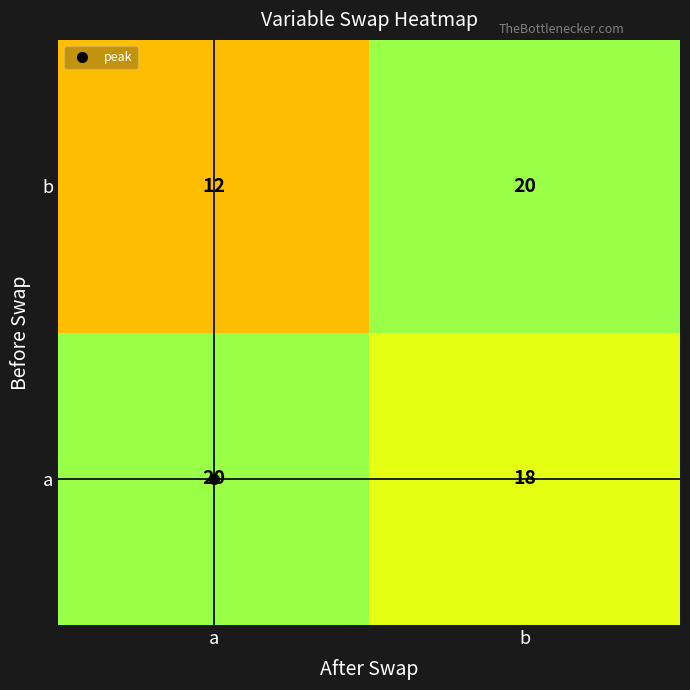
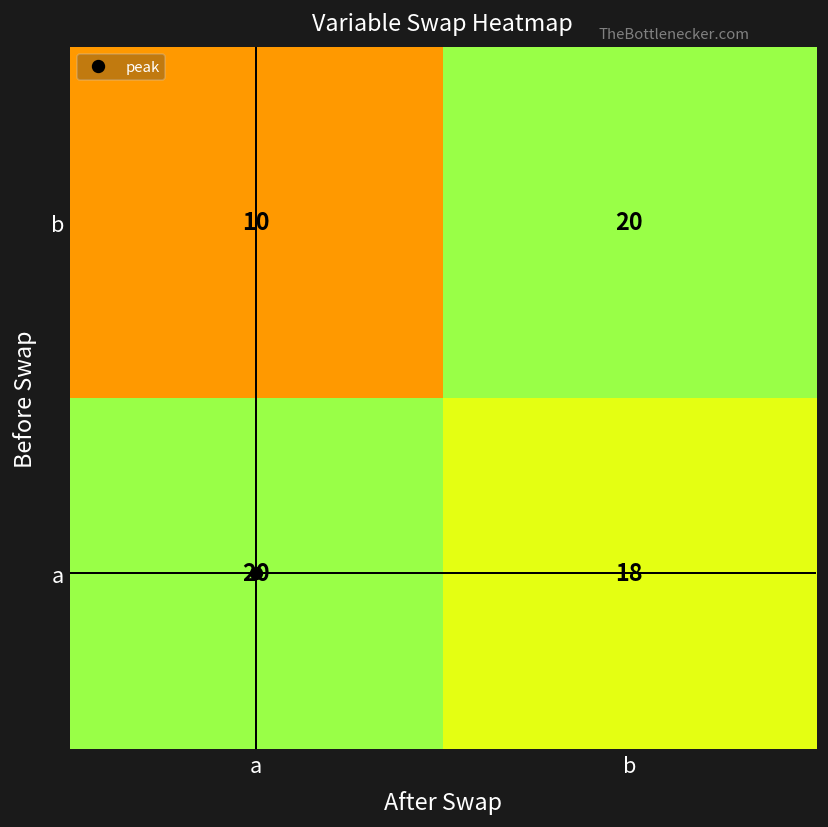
  {
    "b": {
-     "a": 12,
+     "a": 10,
      "b": 20
    },
    "a": {
      "b": 18
    }
  }
